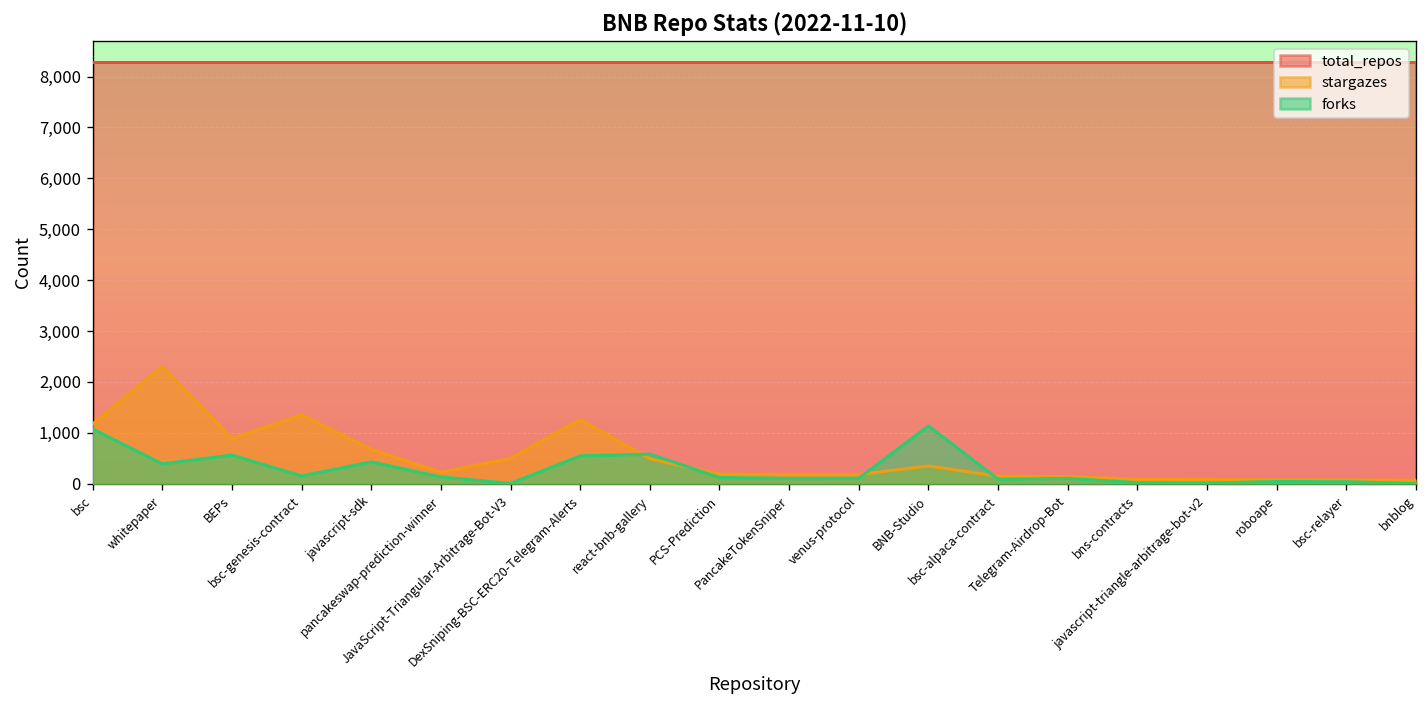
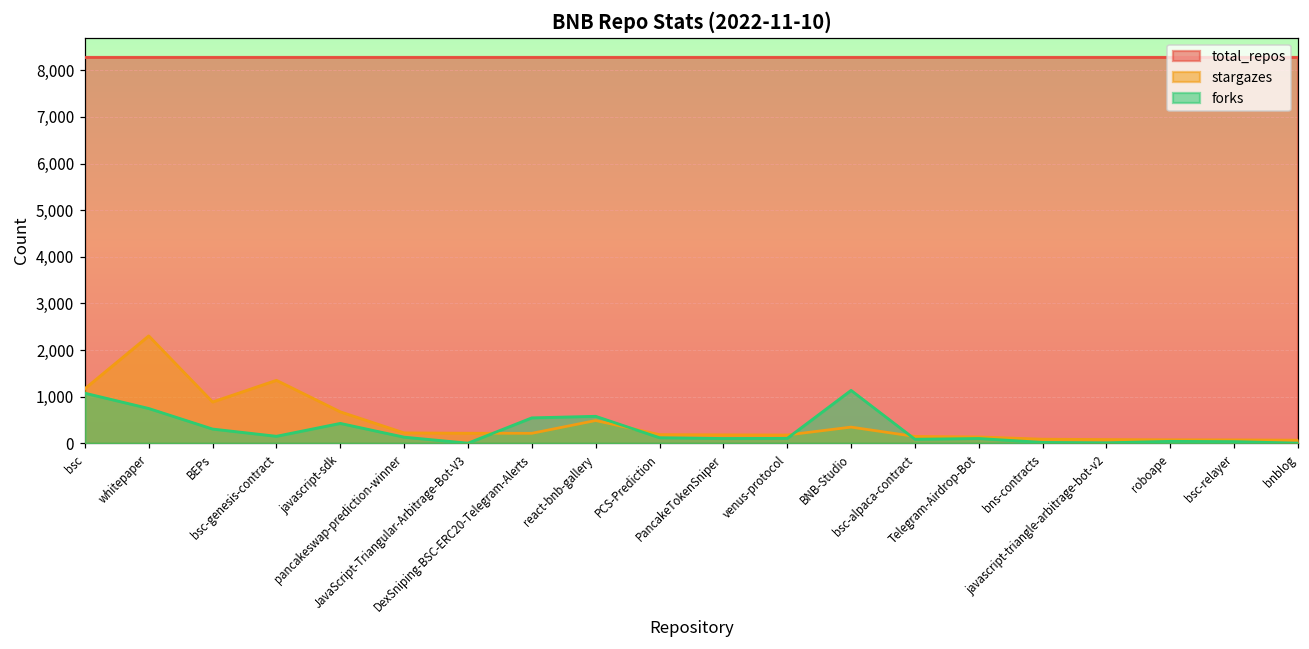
  {
    "total_repos": {
      "bsc": "8,300",
      "whitepaper": "8,300",
      "BEPs": "8,300",
      "bsc-genesis-contract": "8,300",
      "javascript-sdk": "8,300",
      "pancakeswap-prediction-winner": "8,300",
      "JavaScript-Triangular-Arbitrage-Bot-V3": "8,300",
      "DexSniping-BSC-ERC20-Telegram-Alerts": "8,300",
      "react-bnb-gallery": "8,300",
      "PCS-Prediction": "8,300",
      "PancakeTokenSniper": "8,300",
      "venus-protocol": "8,300",
      "BNB-Studio": "8,300",
      "bsc-alpaca-contract": "8,300",
      "Telegram-Airdrop-Bot": "8,300",
      "bns-contracts": "8,300",
      "javascript-triangle-arbitrage-bot-v2": "8,300",
      "bnblog": "8,300"
    },
    "stargazes": {
      "bsc": "1,200",
      "whitepaper": "2,300",
      "BEPs": "900",
      "bsc-genesis-contract": "1,400",
      "javascript-sdk": "700",
      "pancakeswap-prediction-winner": "200",
-     "JavaScript-Triangular-Arbitrage-Bot-V3": "500",
-     "DexSniping-BSC-ERC20-Telegram-Alerts": "1,300",
+     "JavaScript-Triangular-Arbitrage-Bot-V3": "200",
+     "DexSniping-BSC-ERC20-Telegram-Alerts": "200",
      "react-bnb-gallery": "500",
      "PCS-Prediction": "200",
      "PancakeTokenSniper": "200",
      "venus-protocol": "200",
      "BNB-Studio": "300",
      "bns-contracts": "100",
      "javascript-triangle-arbitrage-bot-v2": "100",
      "bnblog": "100"
    },
    "forks": {
      "bsc": "1,100",
-     "whitepaper": "400",
-     "BEPs": "600",
+     "whitepaper": "700",
+     "BEPs": "300",
      "bsc-genesis-contract": "200",
      "javascript-sdk": "400",
      "pancakeswap-prediction-winner": "100",
      "JavaScript-Triangular-Arbitrage-Bot-V3": "0",
      "DexSniping-BSC-ERC20-Telegram-Alerts": "500",
      "react-bnb-gallery": "600",
      "PCS-Prediction": "100",
      "PancakeTokenSniper": "100",
      "venus-protocol": "100",
      "BNB-Studio": "1,100",
      "bns-contracts": "0",
      "javascript-triangle-arbitrage-bot-v2": "0",
      "bnblog": "0"
    }
  }
